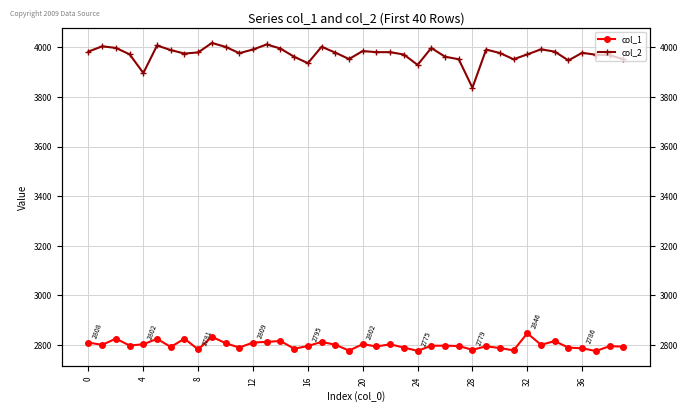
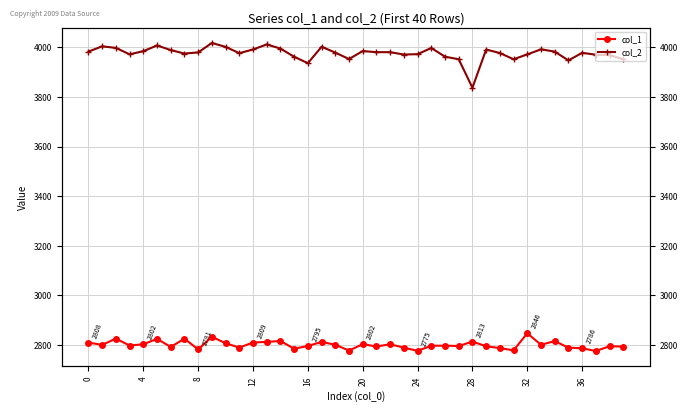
  {
    "col_1": {
      "0": 2808,
      "12": 2809,
      "20": 2802,
-     "28": 2779,
+     "28": 2813,
      "32": 2846,
      "36": 2786
    },
    "col_2": {
      "0": 3980,
-     "4": 3900,
+     "4": 3980,
      "8": 3980,
      "12": 3990,
      "16": 3940,
      "20": 3990,
-     "24": 3930,
+     "24": 3970,
      "28": 3840,
      "32": 3970,
      "36": 3980
    }
  }
